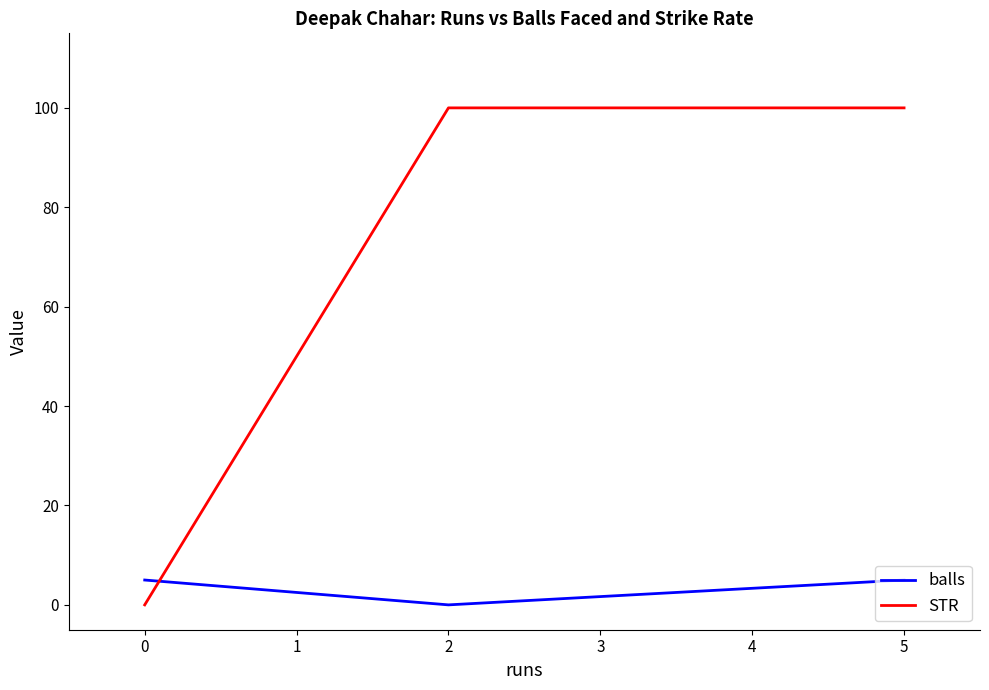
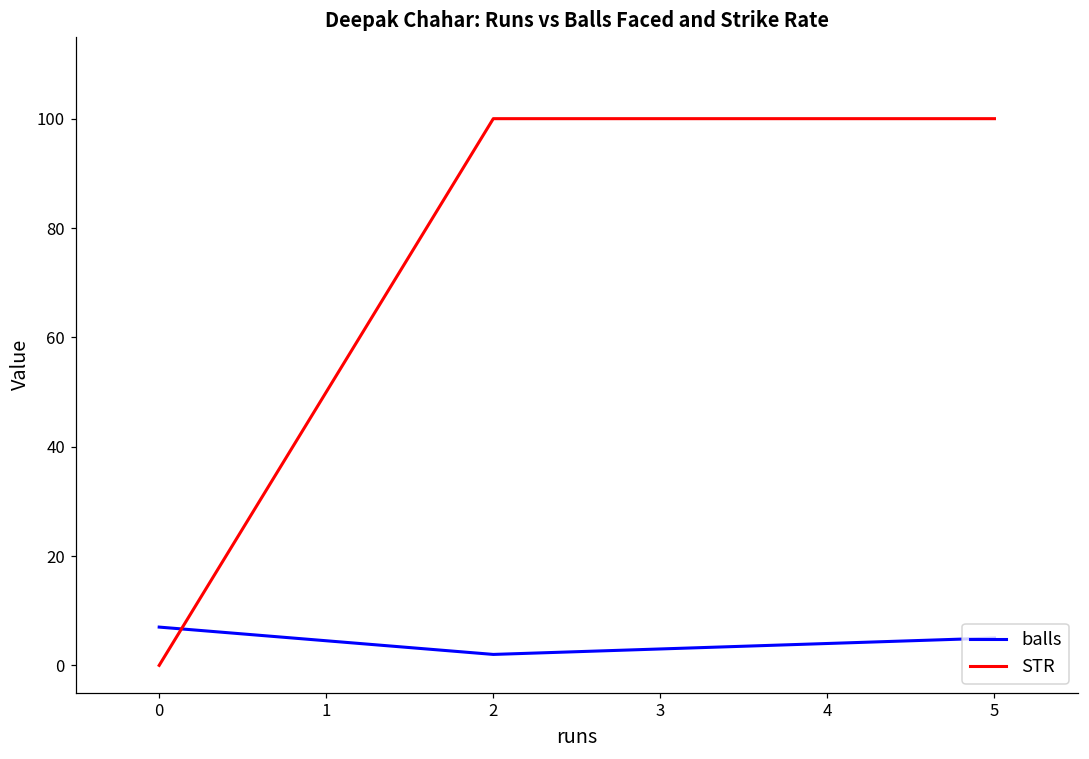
  {
    "balls": {
-     "0": 5,
-     "2": 0
+     "0": 7,
+     "2": 2
    },
    "STR": {
      "0": 0,
      "2": 100,
      "5": 100
    }
  }
